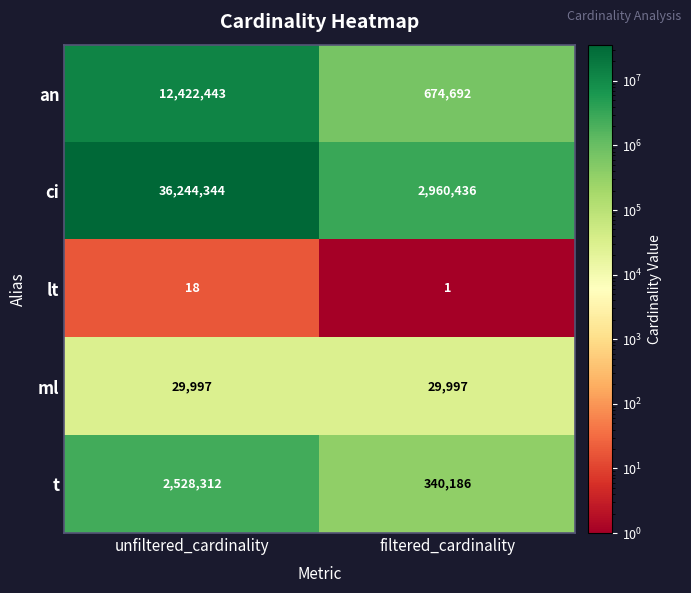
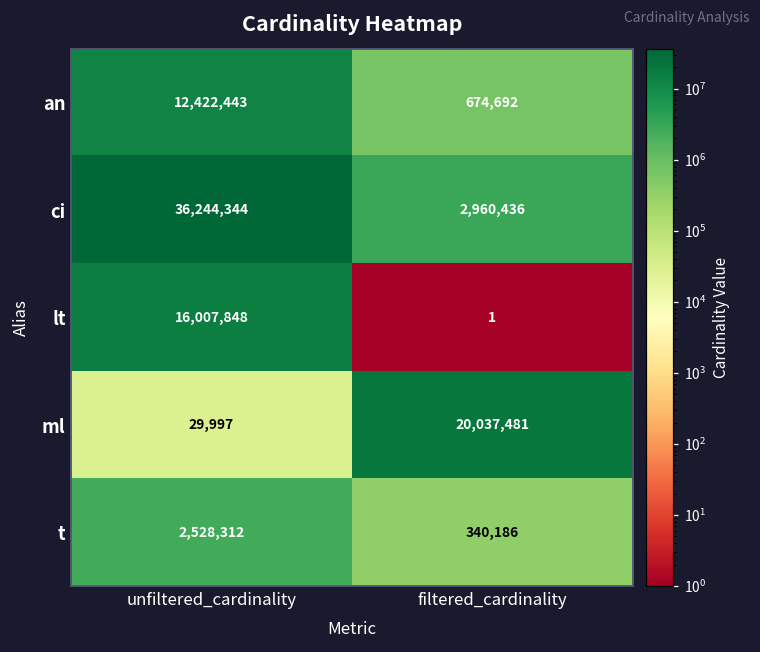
  {
    "an": {
      "unfiltered_cardinality": "12,422,443",
      "filtered_cardinality": "674,692"
    },
    "ci": {
      "unfiltered_cardinality": "36,244,344",
      "filtered_cardinality": "2,960,436"
    },
    "lt": {
-     "unfiltered_cardinality": "18",
+     "unfiltered_cardinality": "16,007,848",
      "filtered_cardinality": "1"
    },
    "ml": {
      "unfiltered_cardinality": "29,997",
-     "filtered_cardinality": "29,997"
+     "filtered_cardinality": "20,037,481"
    },
    "t": {
      "unfiltered_cardinality": "2,528,312",
      "filtered_cardinality": "340,186"
    }
  }
